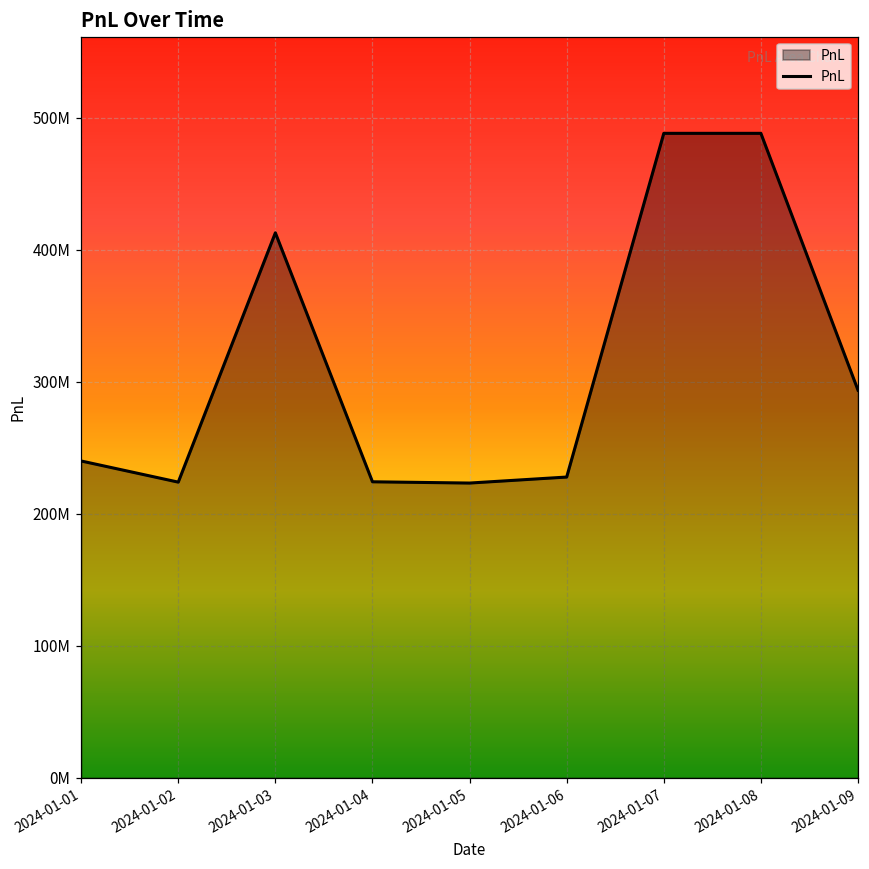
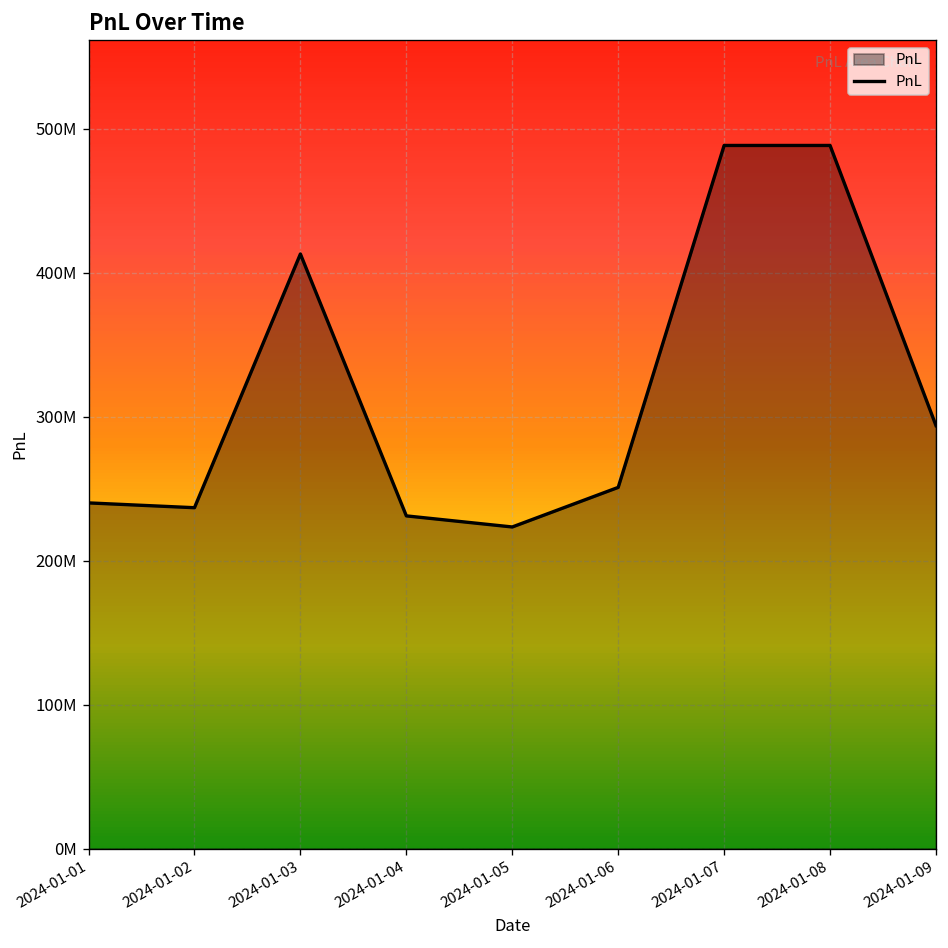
  {
    "2024-01-01": 240000000,
-   "2024-01-02": 224000000,
+   "2024-01-02": 237000000,
    "2024-01-03": 413000000,
-   "2024-01-04": 224000000,
+   "2024-01-04": 231000000,
    "2024-01-05": 223000000,
-   "2024-01-06": 228000000,
+   "2024-01-06": 251000000,
    "2024-01-07": 488000000,
    "2024-01-08": 488000000,
    "2024-01-09": 294000000
  }
